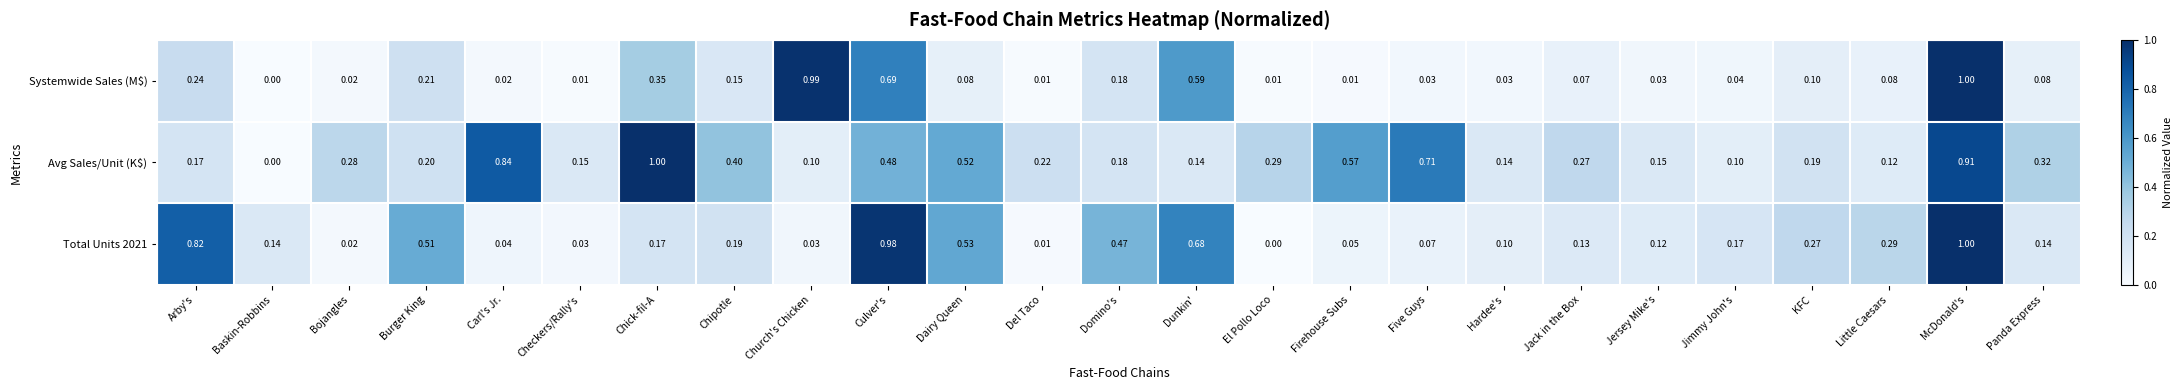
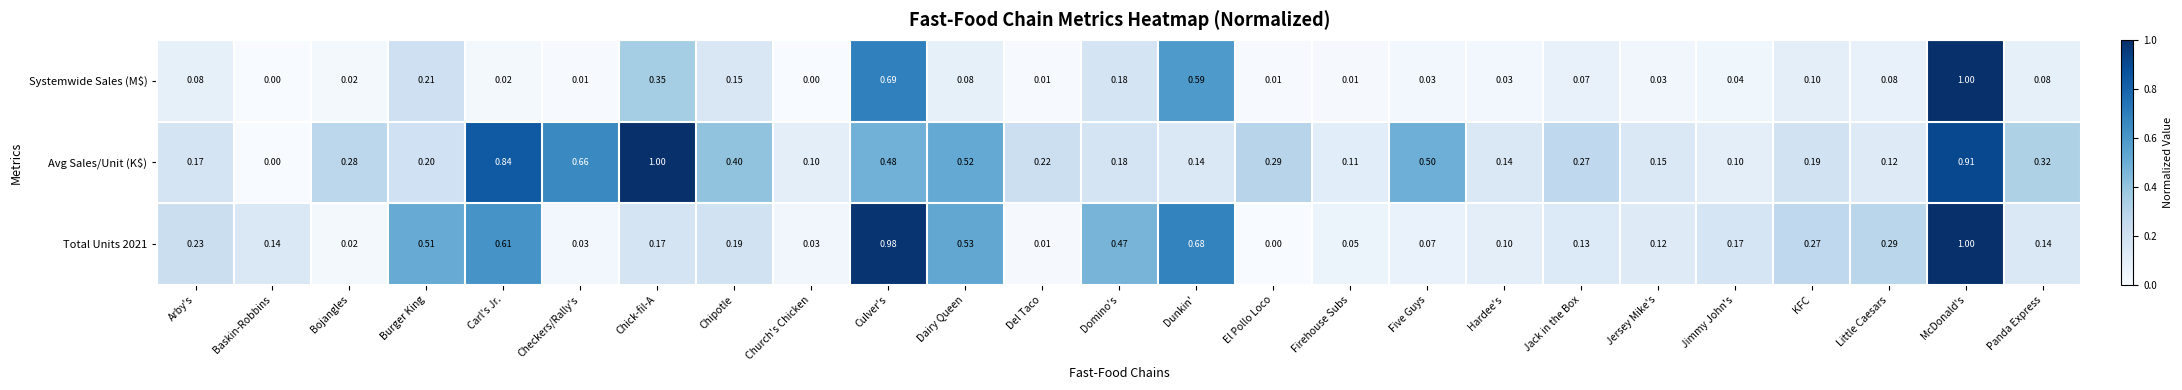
  {
    "Systemwide Sales (M$)": {
-     "Arby's": 0.24,
+     "Arby's": 0.08,
      "Baskin-Robbins": 0.00,
      "Bojangles": 0.02,
      "Burger King": 0.21,
      "Carl's Jr.": 0.02,
      "Checkers/Rally's": 0.01,
      "Chick-fil-A": 0.35,
      "Chipotle": 0.15,
-     "Church's Chicken": 0.99,
+     "Church's Chicken": 0.00,
      "Culver's": 0.69,
      "Dairy Queen": 0.08,
      "Del Taco": 0.01,
      "Domino's": 0.18,
      "Dunkin'": 0.59,
      "El Pollo Loco": 0.01,
      "Firehouse Subs": 0.01,
      "Five Guys": 0.03,
      "Hardee's": 0.03,
      "Jack in the Box": 0.07,
      "Jersey Mike's": 0.03,
      "Jimmy John's": 0.04,
      "KFC": 0.10,
      "Little Caesars": 0.08,
      "McDonald's": 1.00,
      "Panda Express": 0.08
    },
    "Avg Sales/Unit (K$)": {
      "Arby's": 0.17,
      "Baskin-Robbins": 0.00,
      "Bojangles": 0.28,
      "Burger King": 0.20,
      "Carl's Jr.": 0.84,
-     "Checkers/Rally's": 0.15,
+     "Checkers/Rally's": 0.66,
      "Chick-fil-A": 1.00,
      "Chipotle": 0.40,
      "Church's Chicken": 0.10,
      "Culver's": 0.48,
      "Dairy Queen": 0.52,
      "Del Taco": 0.22,
      "Domino's": 0.18,
      "Dunkin'": 0.14,
      "El Pollo Loco": 0.29,
-     "Firehouse Subs": 0.57,
-     "Five Guys": 0.71,
+     "Firehouse Subs": 0.11,
+     "Five Guys": 0.50,
      "Hardee's": 0.14,
      "Jack in the Box": 0.27,
      "Jersey Mike's": 0.15,
      "Jimmy John's": 0.10,
      "KFC": 0.19,
      "Little Caesars": 0.12,
      "McDonald's": 0.91,
      "Panda Express": 0.32
    },
    "Total Units 2021": {
-     "Arby's": 0.82,
+     "Arby's": 0.23,
      "Baskin-Robbins": 0.14,
      "Bojangles": 0.02,
      "Burger King": 0.51,
-     "Carl's Jr.": 0.04,
+     "Carl's Jr.": 0.61,
      "Checkers/Rally's": 0.03,
      "Chick-fil-A": 0.17,
      "Chipotle": 0.19,
      "Church's Chicken": 0.03,
      "Culver's": 0.98,
      "Dairy Queen": 0.53,
      "Del Taco": 0.01,
      "Domino's": 0.47,
      "Dunkin'": 0.68,
      "El Pollo Loco": 0.00,
      "Firehouse Subs": 0.05,
      "Five Guys": 0.07,
      "Hardee's": 0.10,
      "Jack in the Box": 0.13,
      "Jersey Mike's": 0.12,
      "Jimmy John's": 0.17,
      "KFC": 0.27,
      "Little Caesars": 0.29,
      "McDonald's": 1.00,
      "Panda Express": 0.14
    }
  }
